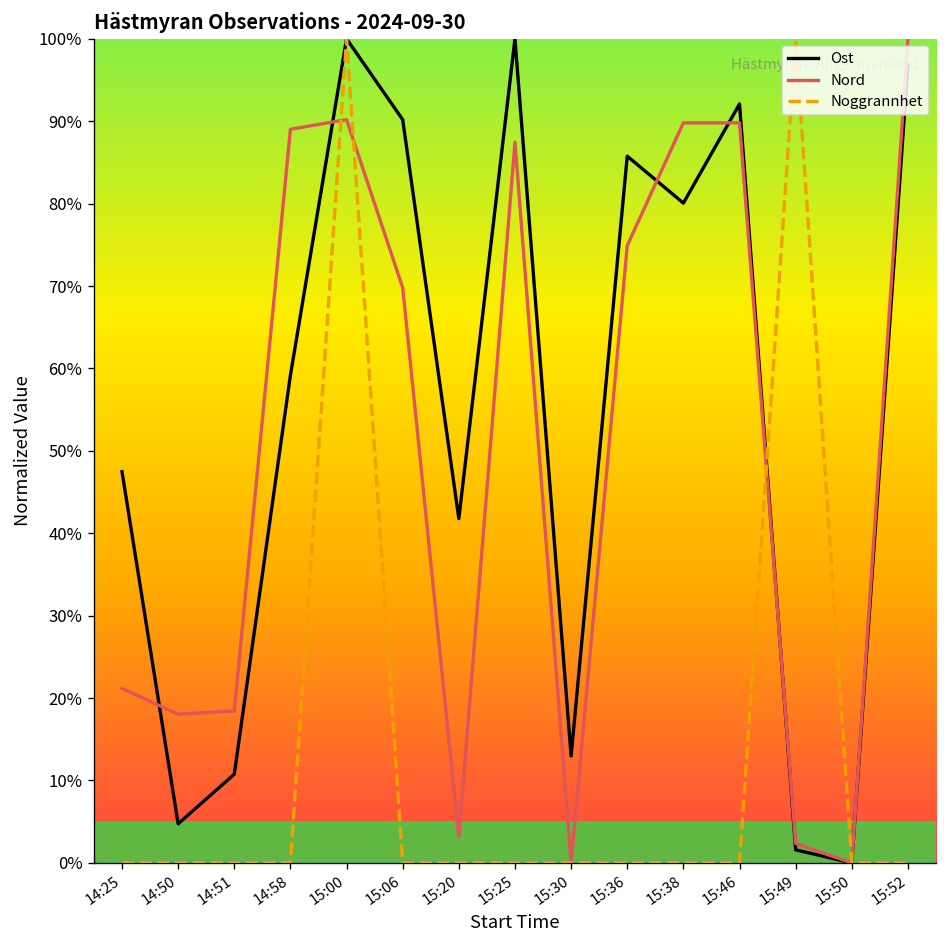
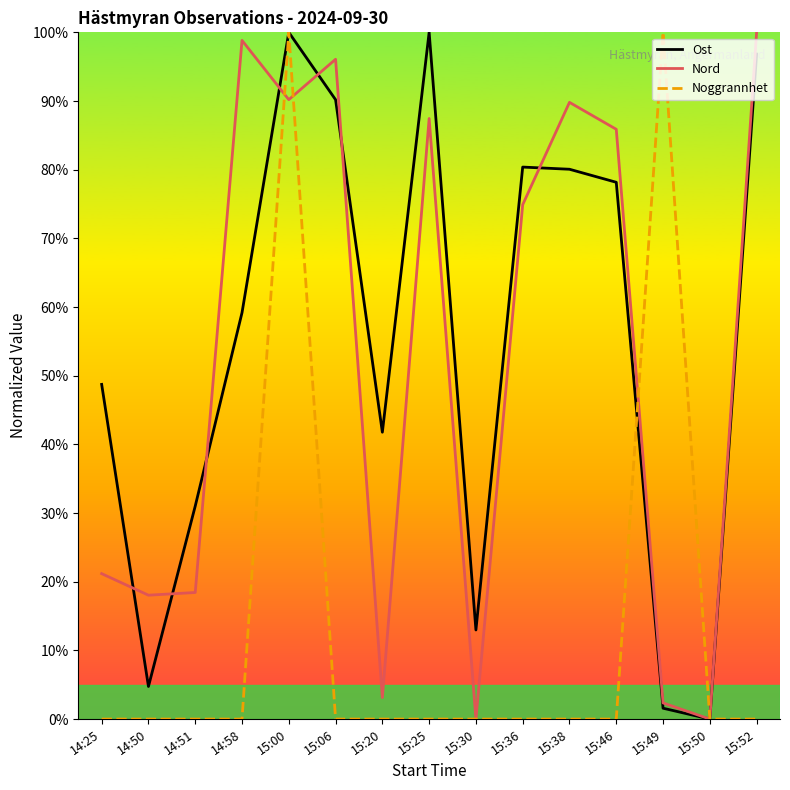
  {
    "Ost": {
-     "14:25": "47%",
-     "14:51": "11%",
+     "14:25": "49%",
+     "14:51": "31%",
      "14:58": "59%",
      "15:06": "90%",
      "15:20": "42%",
      "15:25": "100%",
      "15:30": "13%",
-     "15:36": "86%",
+     "15:36": "80%",
      "15:38": "80%",
-     "15:46": "92%"
+     "15:46": "78%"
    },
    "Nord": {
      "14:25": "21%",
      "14:50": "18%",
      "14:51": "18%",
-     "14:58": "89%",
+     "14:58": "99%",
      "15:00": "90%",
-     "15:06": "70%",
+     "15:06": "96%",
      "15:25": "87%",
      "15:36": "75%",
      "15:38": "90%",
-     "15:46": "90%",
+     "15:46": "86%",
      "15:52": "100%"
    },
    "Noggrannhet": {
      "15:49": "100%"
    }
  }
